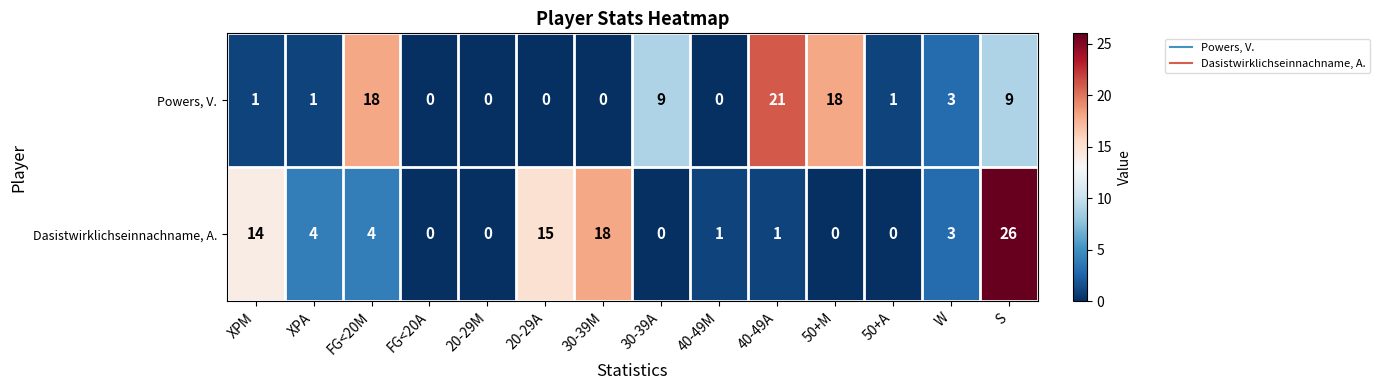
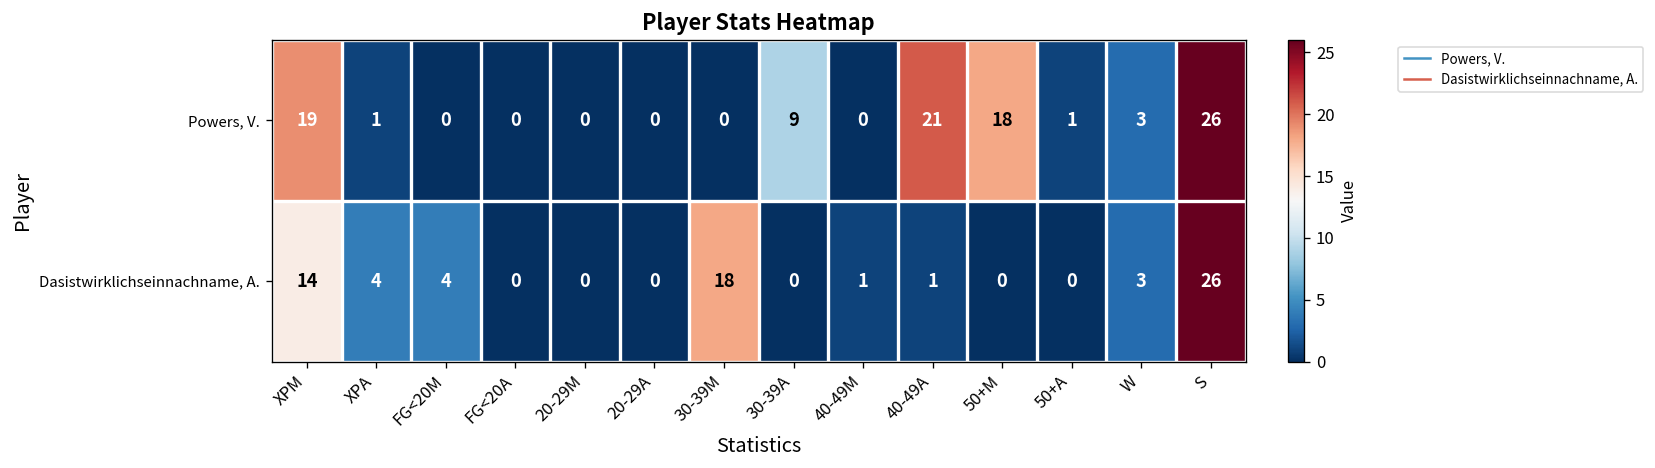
  {
    "Powers, V.": {
-     "XPM": 1,
+     "XPM": 19,
      "XPA": 1,
-     "FG<20M": 18,
+     "FG<20M": 0,
      "FG<20A": 0,
      "20-29M": 0,
      "20-29A": 0,
      "30-39M": 0,
      "30-39A": 9,
      "40-49M": 0,
      "40-49A": 21,
      "50+M": 18,
      "50+A": 1,
      "W": 3,
-     "S": 9
+     "S": 26
    },
    "Dasistwirklichseinnachname, A.": {
      "XPM": 14,
      "XPA": 4,
      "FG<20M": 4,
      "FG<20A": 0,
      "20-29M": 0,
-     "20-29A": 15,
+     "20-29A": 0,
      "30-39M": 18,
      "30-39A": 0,
      "40-49M": 1,
      "40-49A": 1,
      "50+M": 0,
      "50+A": 0,
      "W": 3,
      "S": 26
    }
  }
